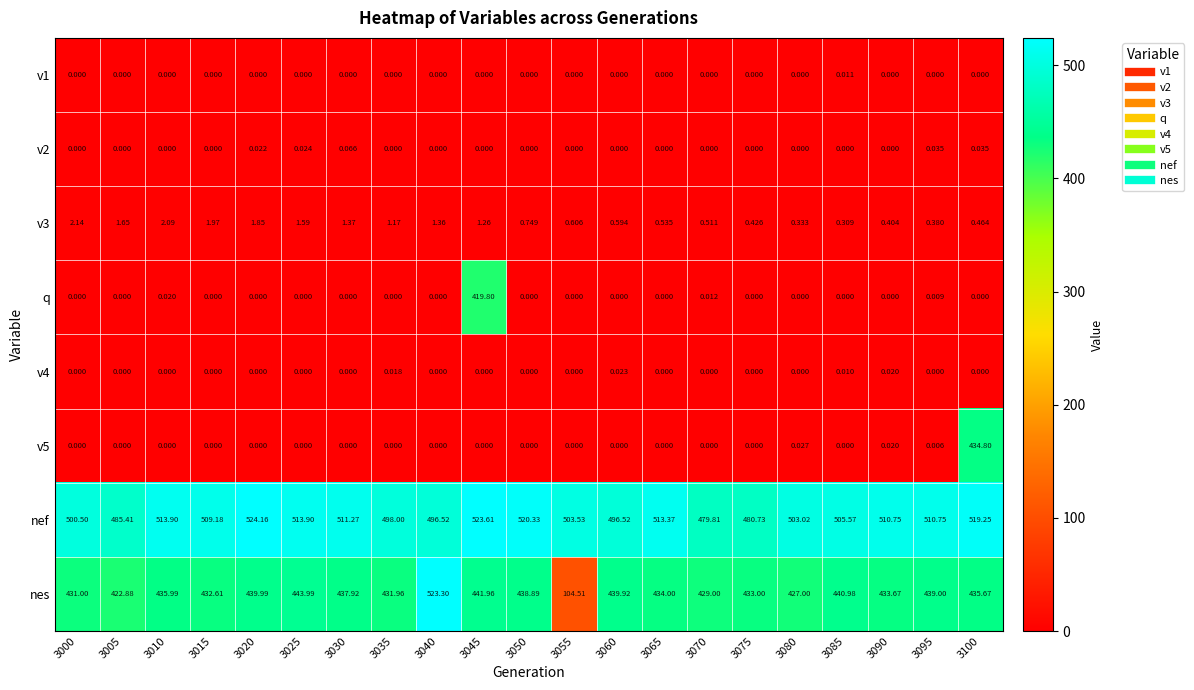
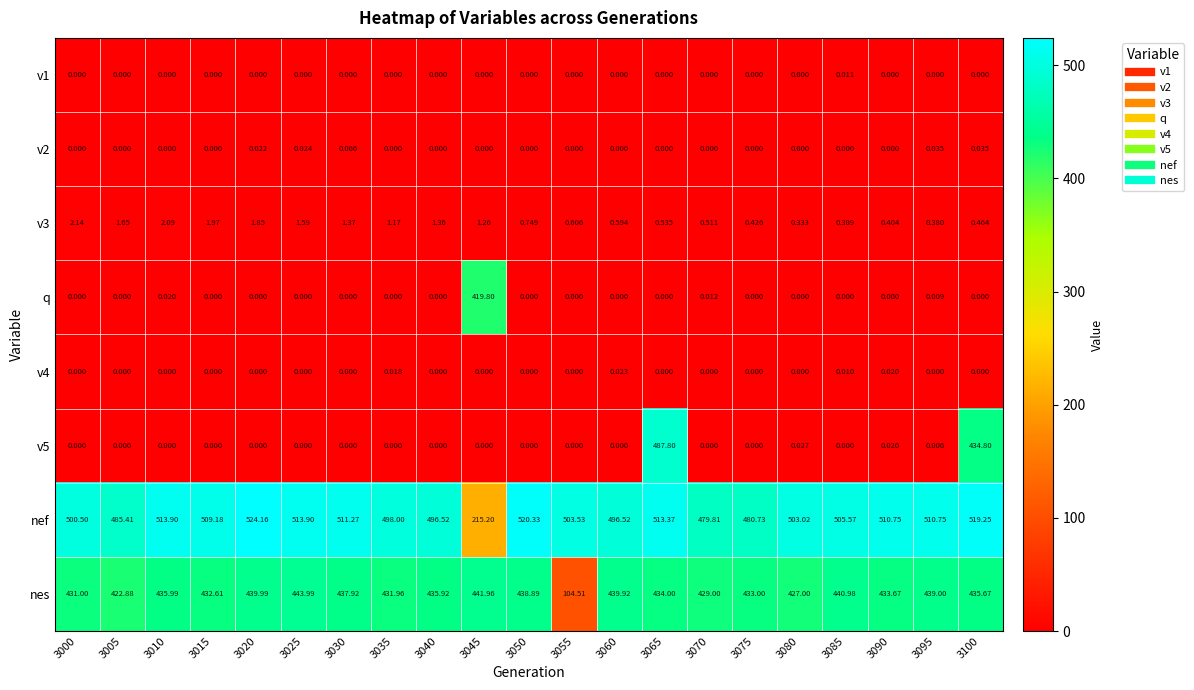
  {
    "v1": {
      "3000": 0.000,
      "3005": 0.000,
      "3010": 0.000,
      "3015": 0.000,
      "3020": 0.000,
      "3025": 0.000,
      "3030": 0.000,
      "3035": 0.000,
      "3040": 0.000,
      "3045": 0.000,
      "3050": 0.000,
      "3055": 0.000,
      "3060": 0.000,
      "3065": 0.000,
      "3070": 0.000,
      "3075": 0.000,
      "3080": 0.000,
      "3085": 0.011,
      "3090": 0.000,
      "3095": 0.000,
      "3100": 0.000
    },
    "v2": {
      "3000": 0.000,
      "3005": 0.000,
      "3010": 0.000,
      "3015": 0.000,
      "3020": 0.022,
      "3025": 0.024,
      "3030": 0.066,
      "3035": 0.000,
      "3040": 0.000,
      "3045": 0.000,
      "3050": 0.000,
      "3055": 0.000,
      "3060": 0.000,
      "3065": 0.000,
      "3070": 0.000,
      "3075": 0.000,
      "3080": 0.000,
      "3085": 0.000,
      "3090": 0.000,
      "3095": 0.035,
      "3100": 0.035
    },
    "v3": {
      "3000": 2.14,
      "3005": 1.65,
      "3010": 2.09,
      "3015": 1.97,
      "3020": 1.85,
      "3025": 1.59,
      "3030": 1.37,
      "3035": 1.17,
      "3040": 1.36,
      "3045": 1.26,
      "3050": 0.749,
      "3055": 0.606,
      "3060": 0.594,
      "3065": 0.535,
      "3070": 0.511,
      "3075": 0.426,
      "3080": 0.333,
      "3085": 0.309,
      "3090": 0.404,
      "3095": 0.380,
      "3100": 0.464
    },
    "q": {
      "3000": 0.000,
      "3005": 0.000,
      "3010": 0.020,
      "3015": 0.000,
      "3020": 0.000,
      "3025": 0.000,
      "3030": 0.000,
      "3035": 0.000,
      "3040": 0.000,
      "3045": 419.80,
      "3050": 0.000,
      "3055": 0.000,
      "3060": 0.000,
      "3065": 0.000,
      "3070": 0.012,
      "3075": 0.000,
      "3080": 0.000,
      "3085": 0.000,
      "3090": 0.000,
      "3095": 0.009,
      "3100": 0.000
    },
    "v4": {
      "3000": 0.000,
      "3005": 0.000,
      "3010": 0.000,
      "3015": 0.000,
      "3020": 0.000,
      "3025": 0.000,
      "3030": 0.000,
      "3035": 0.018,
      "3040": 0.000,
      "3045": 0.000,
      "3050": 0.000,
      "3055": 0.000,
      "3060": 0.023,
      "3065": 0.000,
      "3070": 0.000,
      "3075": 0.000,
      "3080": 0.000,
      "3085": 0.010,
      "3090": 0.020,
      "3095": 0.000,
      "3100": 0.000
    },
    "v5": {
      "3000": 0.000,
      "3005": 0.000,
      "3010": 0.000,
      "3015": 0.000,
      "3020": 0.000,
      "3025": 0.000,
      "3030": 0.000,
      "3035": 0.000,
      "3040": 0.000,
      "3045": 0.000,
      "3050": 0.000,
      "3055": 0.000,
      "3060": 0.000,
-     "3065": 0.000,
+     "3065": 487.80,
      "3070": 0.000,
      "3075": 0.000,
      "3080": 0.027,
      "3085": 0.000,
      "3090": 0.020,
      "3095": 0.006,
      "3100": 434.80
    },
    "nef": {
      "3000": 500.50,
      "3005": 485.41,
      "3010": 513.90,
      "3015": 509.18,
      "3020": 524.16,
      "3025": 513.90,
      "3030": 511.27,
      "3035": 498.00,
      "3040": 496.52,
-     "3045": 523.61,
+     "3045": 215.20,
      "3050": 520.33,
      "3055": 503.53,
      "3060": 496.52,
      "3065": 513.37,
      "3070": 479.81,
      "3075": 480.73,
      "3080": 503.02,
      "3085": 505.57,
      "3090": 510.75,
      "3095": 510.75,
      "3100": 519.25
    },
    "nes": {
      "3000": 431.00,
      "3005": 422.88,
      "3010": 435.99,
      "3015": 432.61,
      "3020": 439.99,
      "3025": 443.99,
      "3030": 437.92,
      "3035": 431.96,
-     "3040": 523.30,
+     "3040": 435.92,
      "3045": 441.96,
      "3050": 438.89,
      "3055": 104.51,
      "3060": 439.92,
      "3065": 434.00,
      "3070": 429.00,
      "3075": 433.00,
      "3080": 427.00,
      "3085": 440.98,
      "3090": 433.67,
      "3095": 439.00,
      "3100": 435.67
    }
  }
